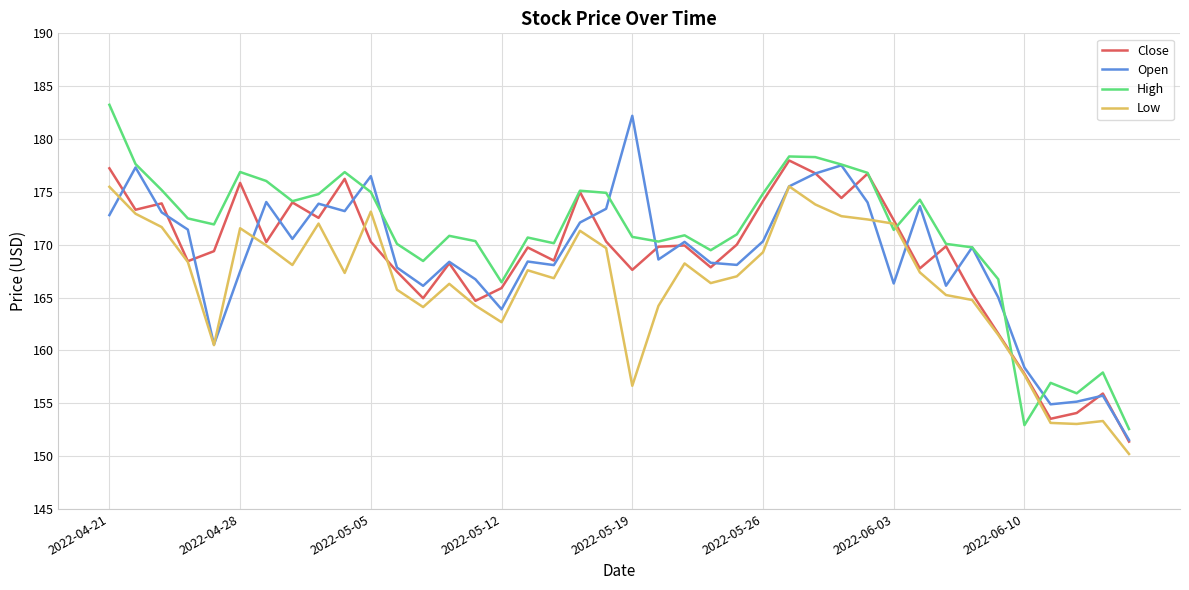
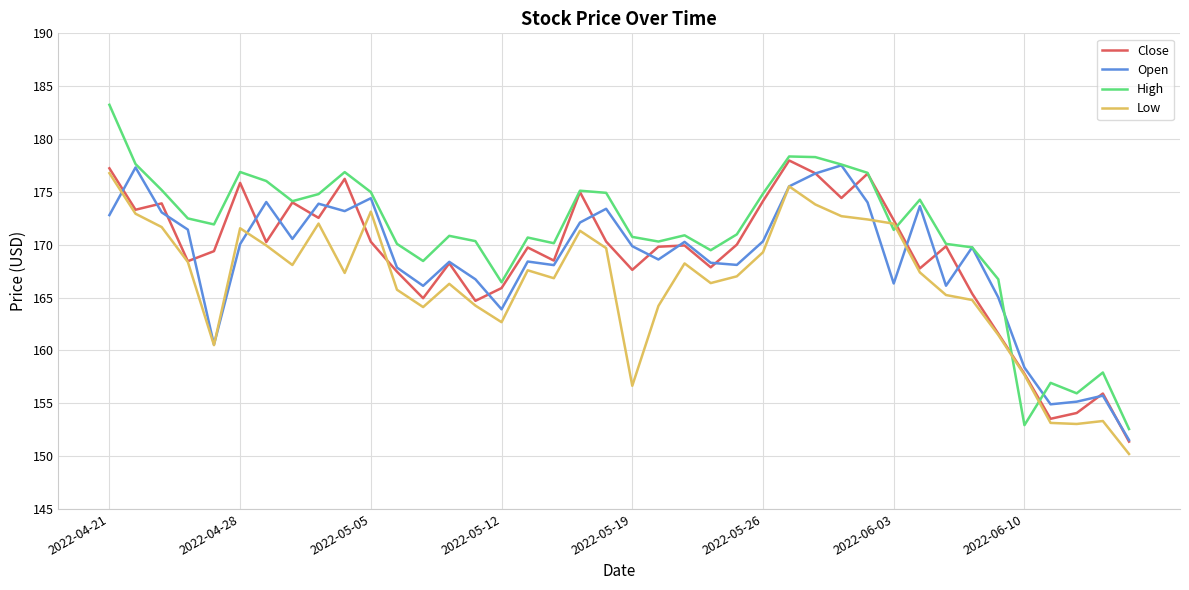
  {
    "Close": {
      "2022-04-21": 177.2,
      "2022-04-28": 175.9,
      "2022-05-05": 170.3,
      "2022-05-12": 165.9,
      "2022-05-19": 167.6,
      "2022-05-26": 174.1,
      "2022-06-03": 172.3
    },
    "Open": {
      "2022-04-21": 172.8,
-     "2022-04-28": 167.5,
-     "2022-05-05": 176.5,
+     "2022-04-28": 170.1,
+     "2022-05-05": 174.4,
      "2022-05-12": 163.9,
-     "2022-05-19": 182.2,
+     "2022-05-19": 169.9,
      "2022-05-26": 170.3,
      "2022-06-03": 166.3,
      "2022-06-10": 158.4
    },
    "High": {
      "2022-04-21": 183.2,
      "2022-04-28": 176.9,
      "2022-05-05": 175.0,
      "2022-05-12": 166.4,
      "2022-05-19": 170.7,
      "2022-05-26": 174.8,
      "2022-06-03": 171.4,
      "2022-06-10": 152.9
    },
    "Low": {
-     "2022-04-21": 175.5,
+     "2022-04-21": 176.8,
      "2022-04-28": 171.6,
      "2022-05-05": 173.1,
      "2022-05-12": 162.7,
      "2022-05-19": 156.7,
      "2022-05-26": 169.3,
      "2022-06-03": 172.0
    }
  }
